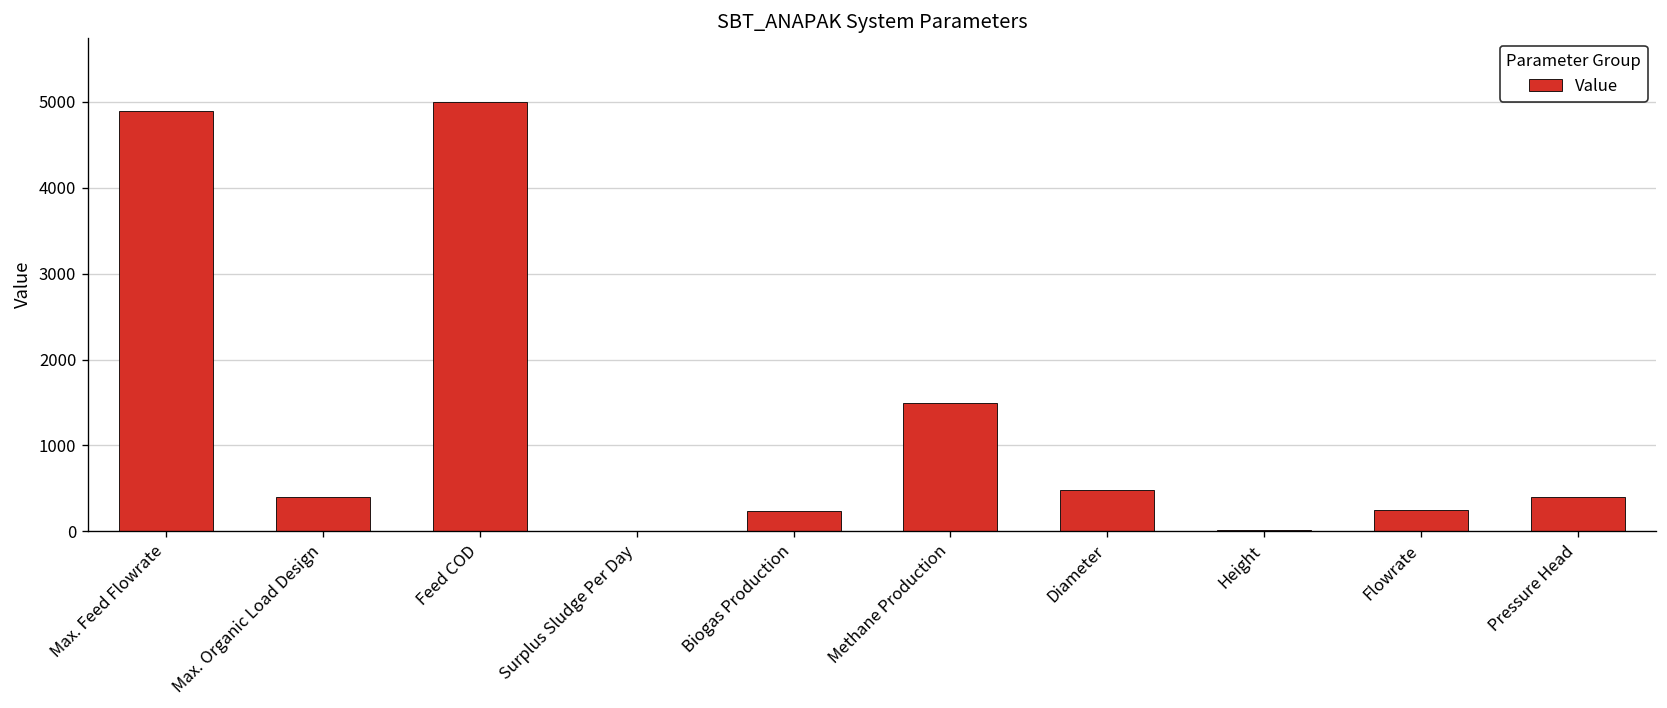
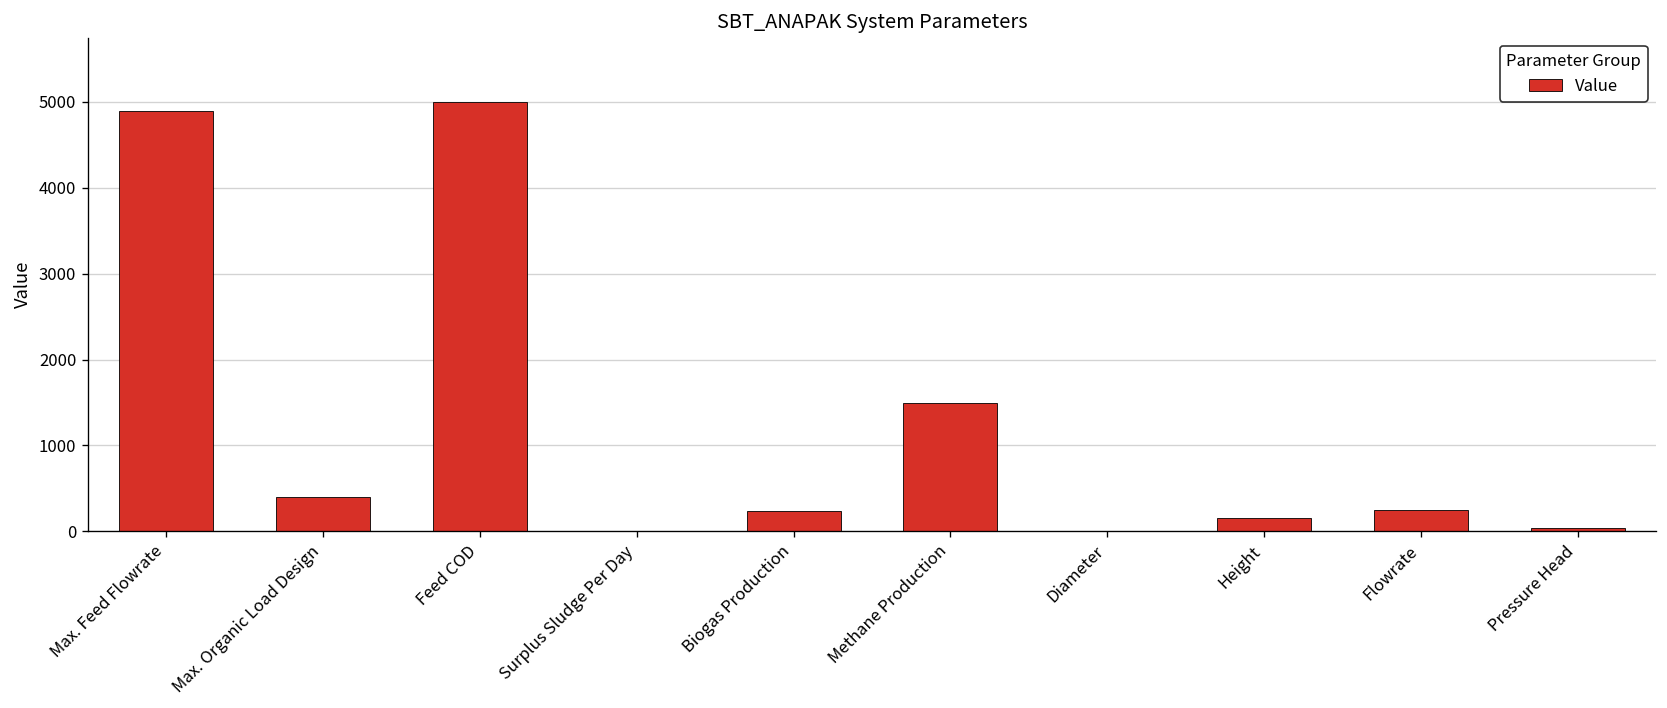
  {
    "Max. Feed Flowrate": 4900,
    "Max. Organic Load Design": 400,
    "Feed COD": 5000,
    "Biogas Production": 200,
    "Methane Production": 1500,
-   "Diameter": 500,
-   "Height": 0,
+   "Diameter": 0,
+   "Height": 200,
    "Flowrate": 200,
-   "Pressure Head": 400
+   "Pressure Head": 0
  }
